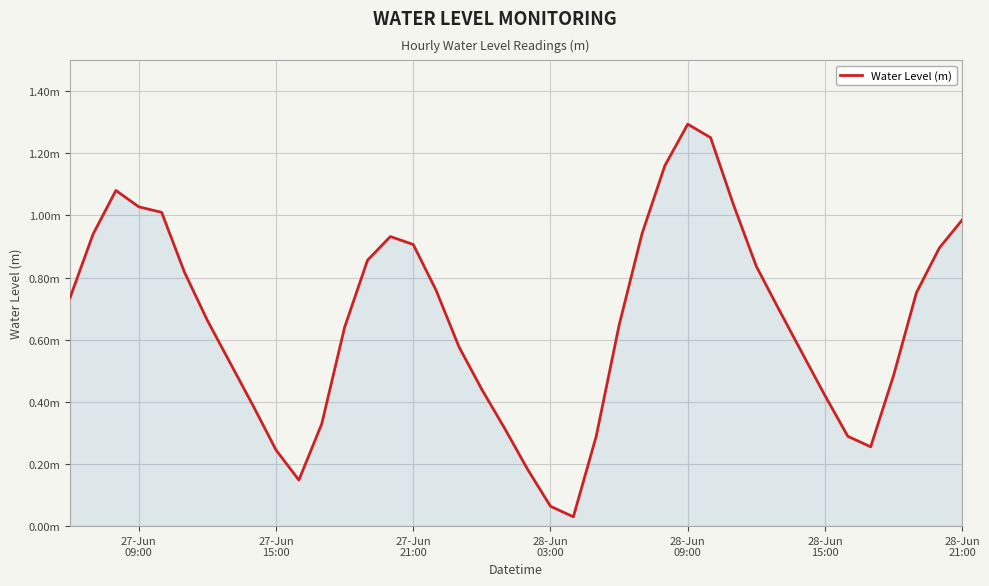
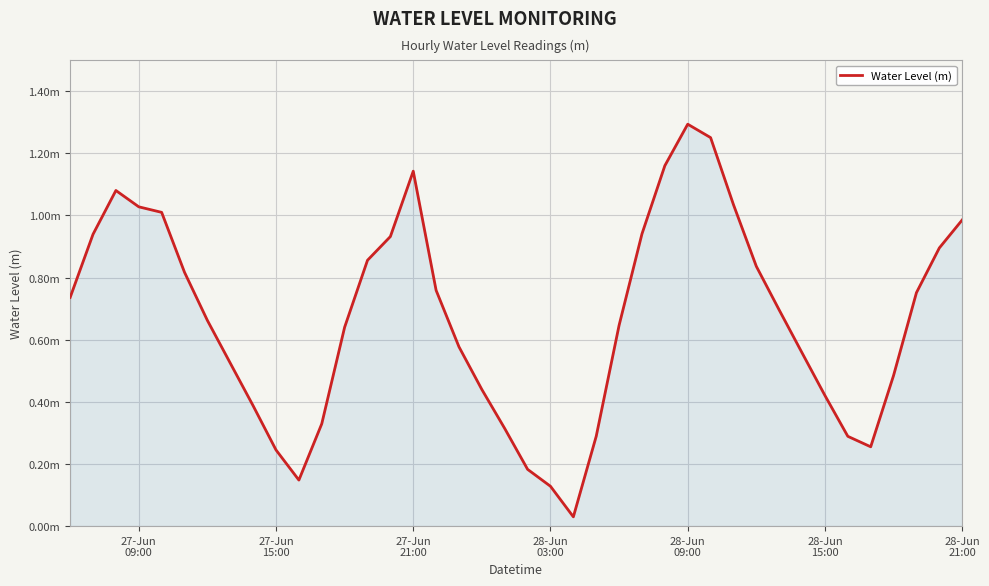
  {
    "27-Jun 09:00": "1.03m",
    "27-Jun 15:00": "0.25m",
-   "27-Jun 21:00": "0.91m",
-   "28-Jun 03:00": "0.06m",
+   "27-Jun 21:00": "1.14m",
+   "28-Jun 03:00": "0.13m",
    "28-Jun 09:00": "1.29m",
    "28-Jun 15:00": "0.42m",
    "28-Jun 21:00": "0.99m"
  }
